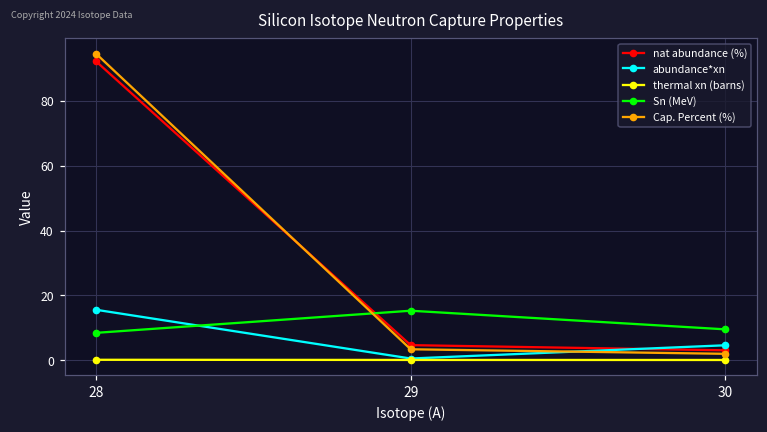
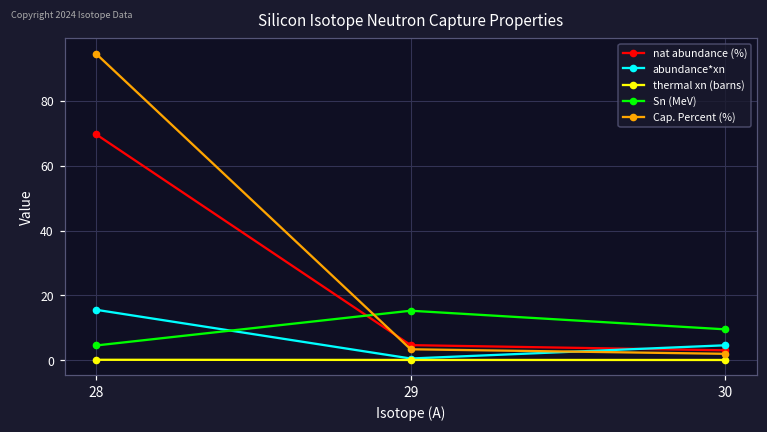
  {
    "nat abundance (%)": {
-     "28": 92,
+     "28": 70,
      "29": 5,
      "30": 3
    },
    "abundance*xn": {
      "28": 16,
      "30": 5
    },
    "thermal xn (barns)": {
      "28": 0,
      "30": 0
    },
    "Sn (MeV)": {
-     "28": 8,
+     "28": 5,
      "29": 15,
      "30": 10
    },
    "Cap. Percent (%)": {
      "28": 95,
      "29": 3,
      "30": 2
    }
  }
